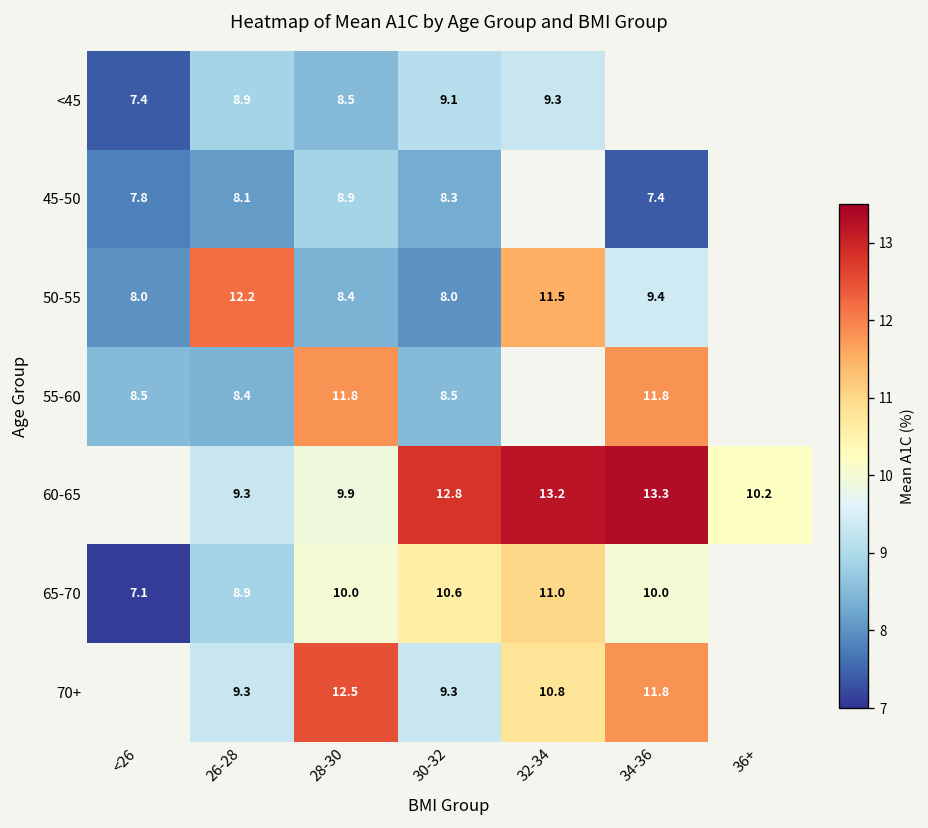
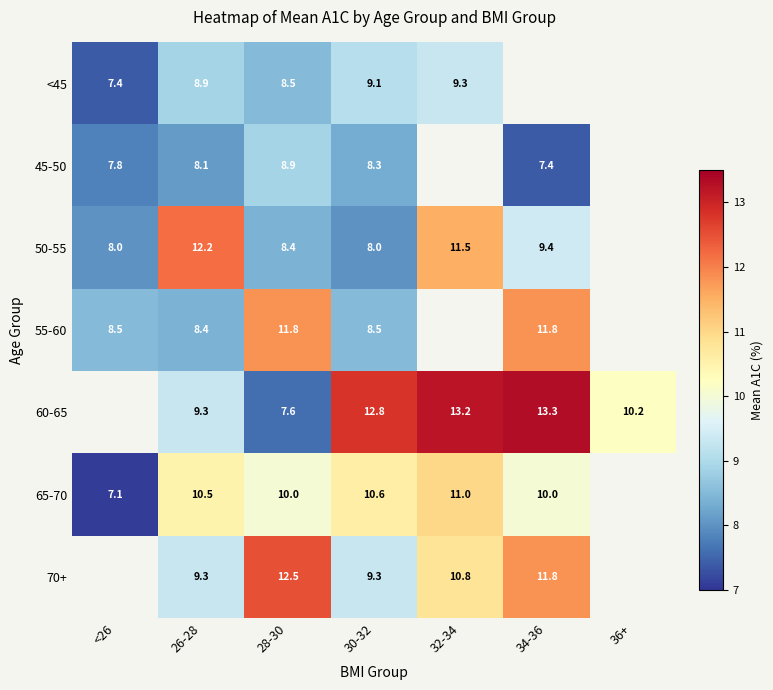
  {
    "<45": {
      "<26": 7.4,
      "26-28": 8.9,
      "28-30": 8.5,
      "30-32": 9.1,
      "32-34": 9.3
    },
    "45-50": {
      "<26": 7.8,
      "26-28": 8.1,
      "28-30": 8.9,
      "30-32": 8.3,
      "34-36": 7.4
    },
    "50-55": {
      "<26": 8.0,
      "26-28": 12.2,
      "28-30": 8.4,
      "30-32": 8.0,
      "32-34": 11.5,
      "34-36": 9.4
    },
    "55-60": {
      "<26": 8.5,
      "26-28": 8.4,
      "28-30": 11.8,
      "30-32": 8.5,
      "34-36": 11.8
    },
    "60-65": {
      "26-28": 9.3,
-     "28-30": 9.9,
+     "28-30": 7.6,
      "30-32": 12.8,
      "32-34": 13.2,
      "34-36": 13.3,
      "36+": 10.2
    },
    "65-70": {
      "<26": 7.1,
-     "26-28": 8.9,
+     "26-28": 10.5,
      "28-30": 10.0,
      "30-32": 10.6,
      "32-34": 11.0,
      "34-36": 10.0
    },
    "70+": {
      "26-28": 9.3,
      "28-30": 12.5,
      "30-32": 9.3,
      "32-34": 10.8,
      "34-36": 11.8
    }
  }
